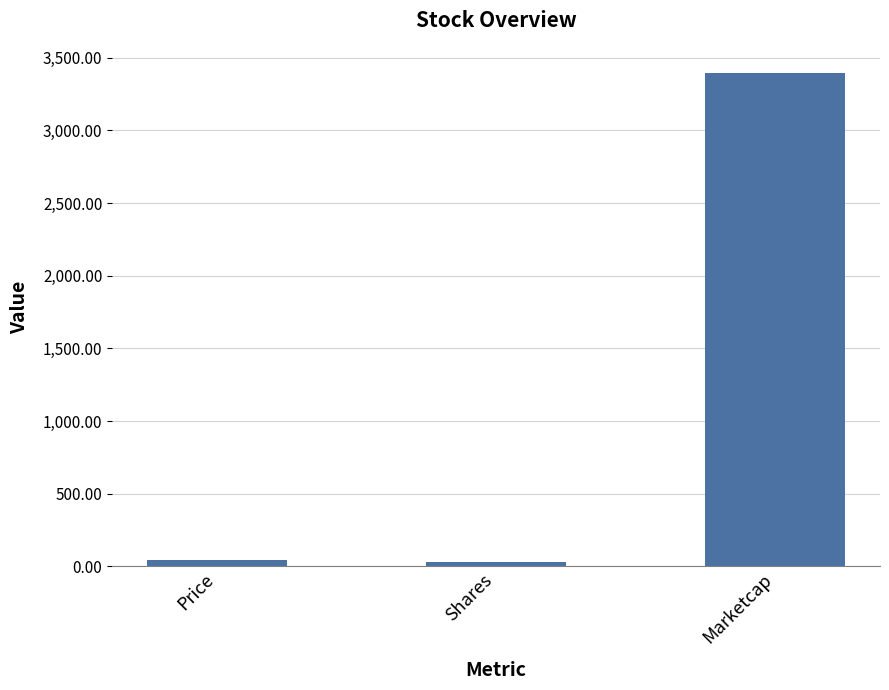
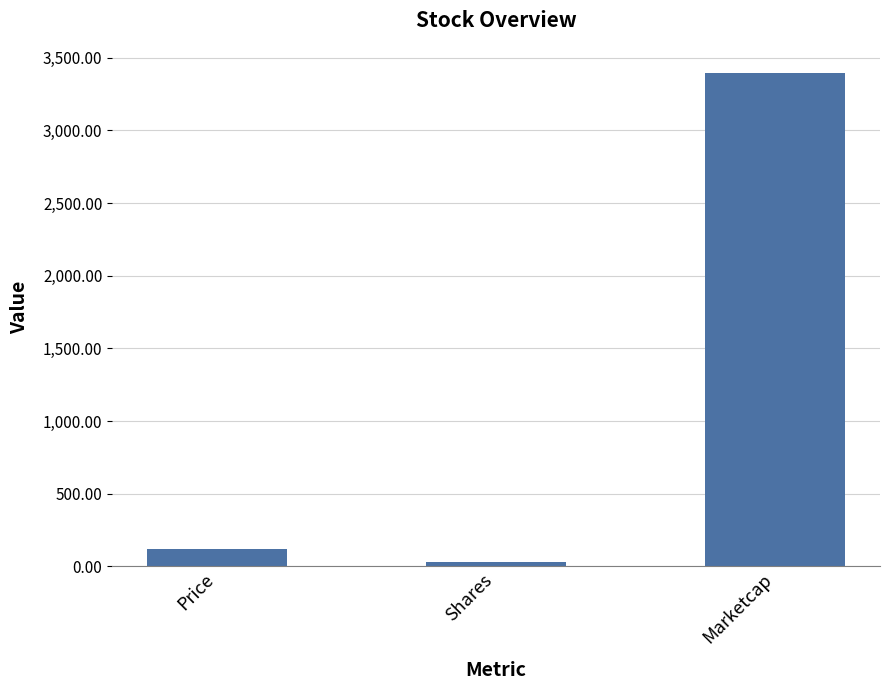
  {
-   "Price": "40",
+   "Price": "120",
    "Shares": "30",
    "Marketcap": "3,400"
  }
